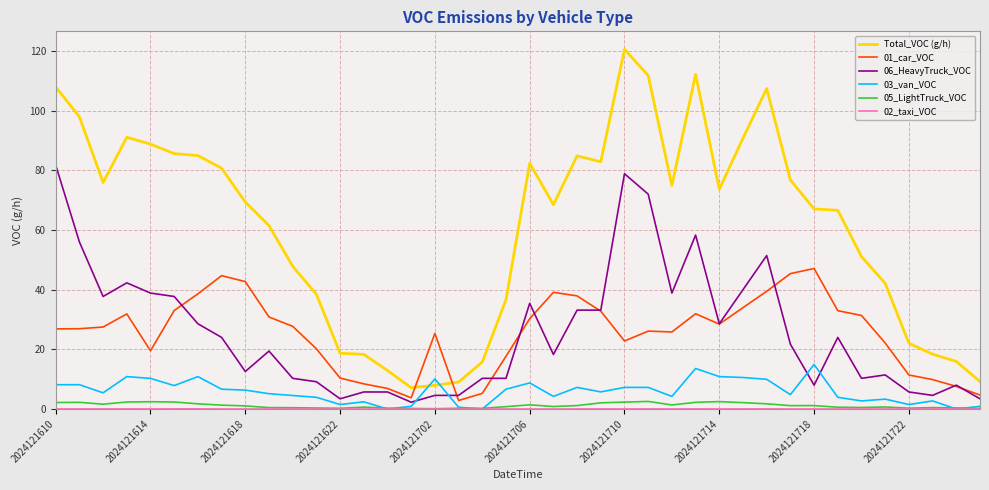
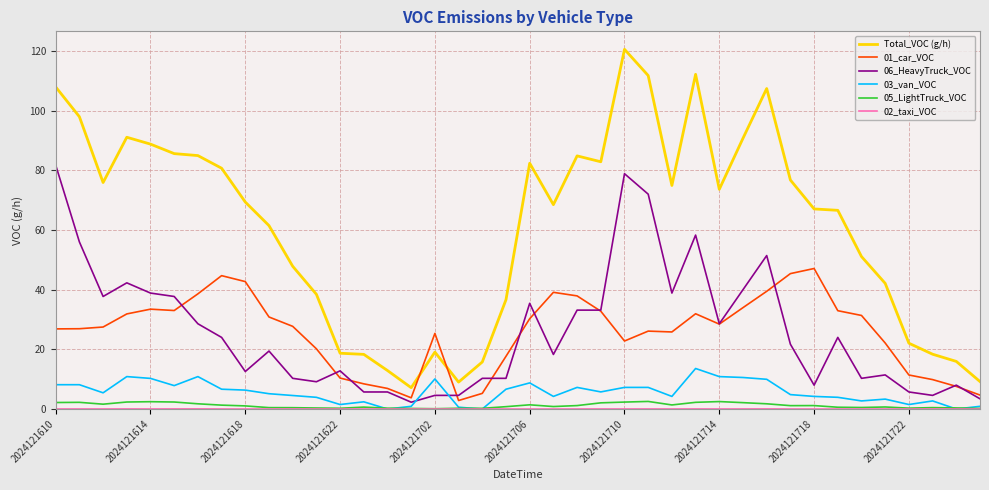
  {
    "Total_VOC (g/h)": {
      "2024121610": 108,
      "2024121614": 89,
      "2024121618": 69,
      "2024121622": 19,
-     "2024121702": 8,
+     "2024121702": 19,
      "2024121706": 82,
      "2024121710": 121,
      "2024121714": 74,
      "2024121718": 67,
      "2024121722": 22
    },
    "01_car_VOC": {
      "2024121610": 27,
-     "2024121614": 20,
+     "2024121614": 33,
      "2024121618": 43,
      "2024121622": 10,
      "2024121702": 25,
      "2024121706": 30,
      "2024121710": 23,
      "2024121718": 47,
      "2024121722": 11
    },
    "06_HeavyTruck_VOC": {
      "2024121610": 82,
      "2024121614": 39,
      "2024121618": 13,
-     "2024121622": 3,
+     "2024121622": 13,
      "2024121702": 5,
      "2024121706": 35,
      "2024121710": 79,
      "2024121718": 8,
      "2024121722": 6
    },
    "03_van_VOC": {
      "2024121610": 8,
      "2024121614": 10,
      "2024121618": 6,
      "2024121622": 2,
      "2024121702": 10,
      "2024121706": 9,
      "2024121710": 7,
      "2024121714": 11,
-     "2024121718": 15,
+     "2024121718": 4,
      "2024121722": 2
    },
    "05_LightTruck_VOC": {
      "2024121610": 2,
      "2024121614": 2,
      "2024121618": 1,
      "2024121706": 1,
      "2024121710": 2,
      "2024121714": 2,
      "2024121718": 1
    },
    "02_taxi_VOC": {
      "2024121610": 0,
      "2024121614": 0,
      "2024121618": 0,
      "2024121706": 0,
      "2024121710": 0,
      "2024121714": 0,
      "2024121718": 0
    }
  }
